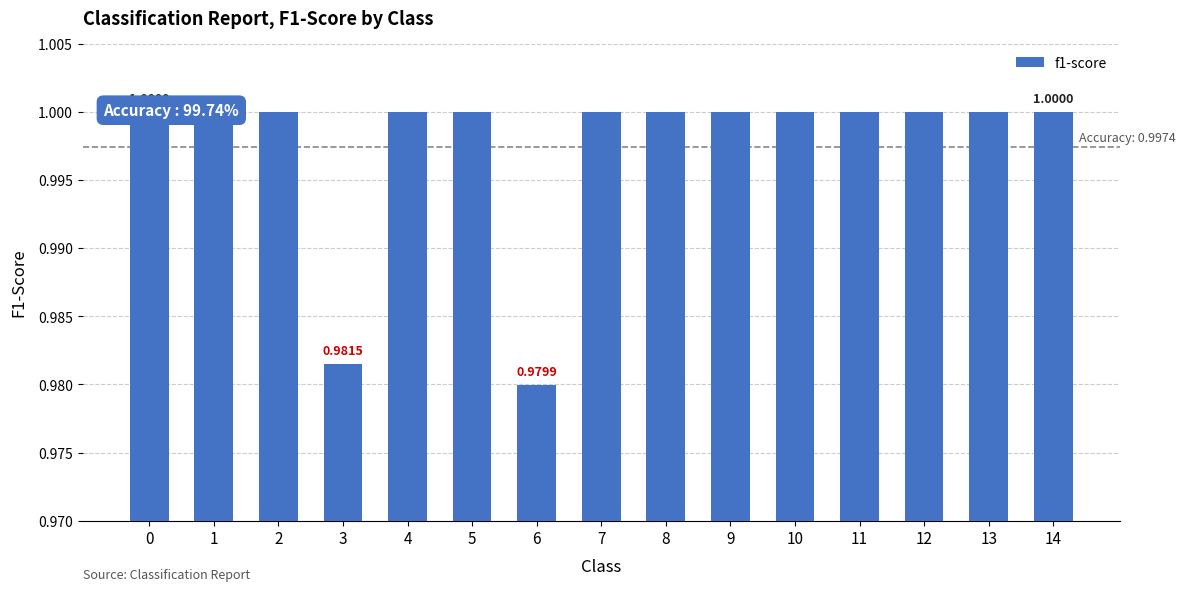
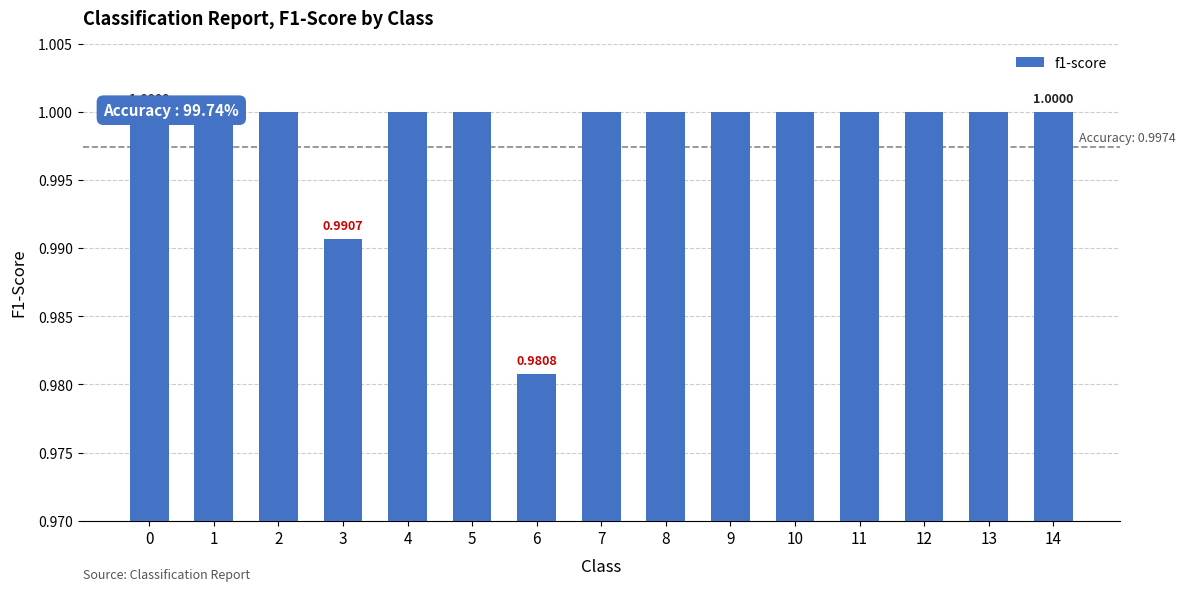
  {
-   "3": 0.9815,
-   "6": 0.9799,
+   "3": 0.9907,
+   "6": 0.9808,
    "14": 1.0000
  }
